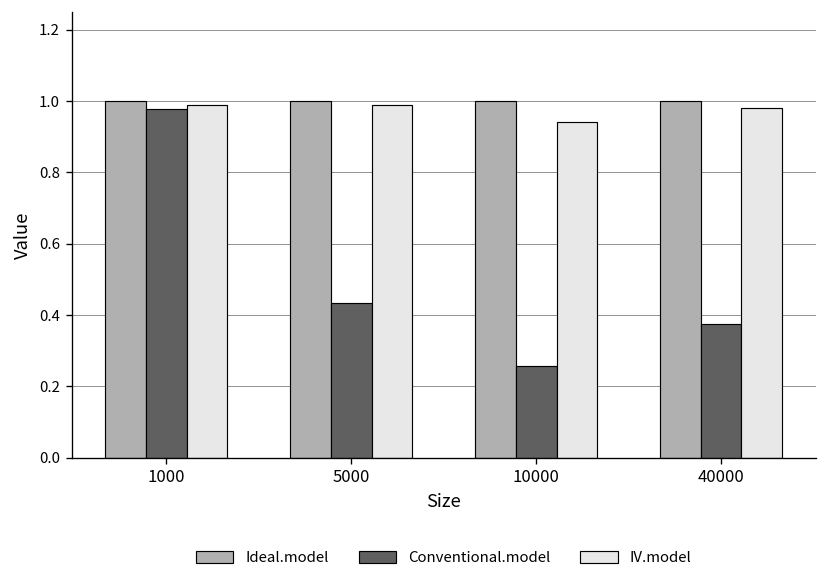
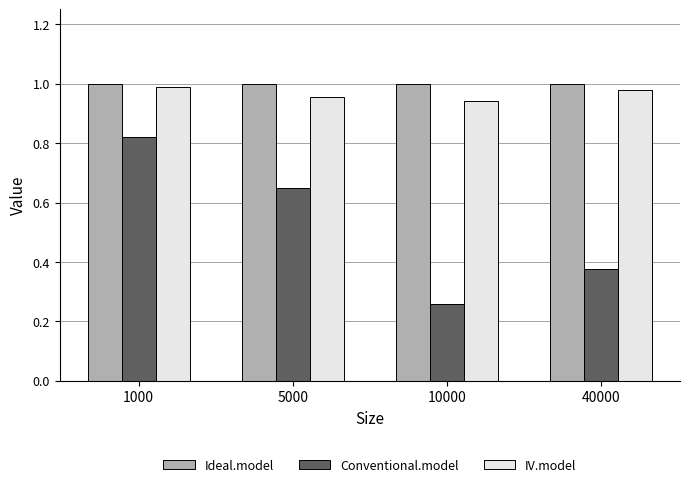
  {
    "Ideal.model": {
      "1000": 1.00,
      "5000": 1.00,
      "10000": 1.00,
      "40000": 1.00
    },
    "Conventional.model": {
-     "1000": 0.98,
-     "5000": 0.44,
+     "1000": 0.82,
+     "5000": 0.65,
      "10000": 0.26,
      "40000": 0.38
    },
    "IV.model": {
      "1000": 0.99,
-     "5000": 0.99,
+     "5000": 0.96,
      "10000": 0.94,
      "40000": 0.98
    }
  }
